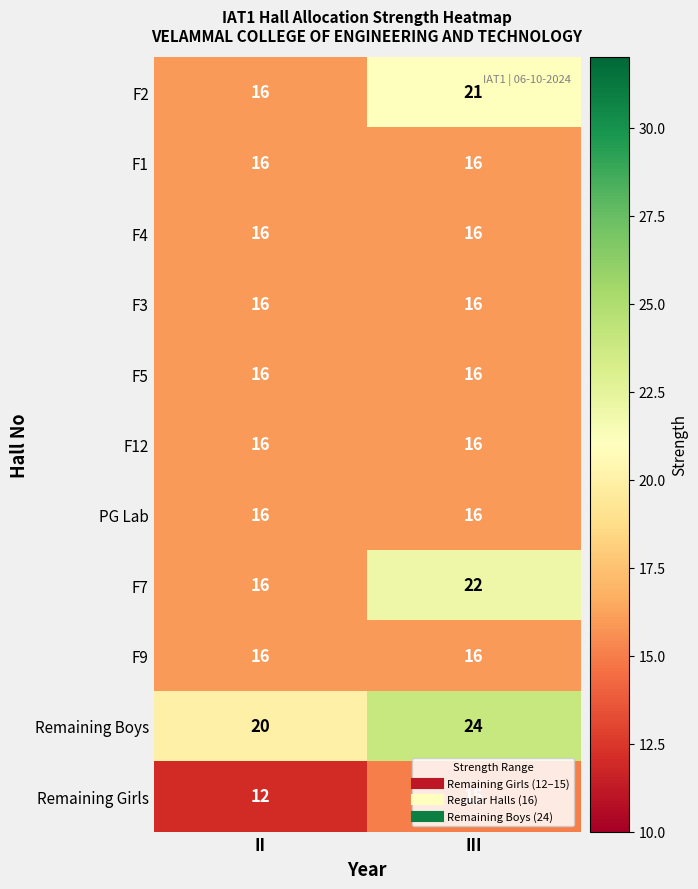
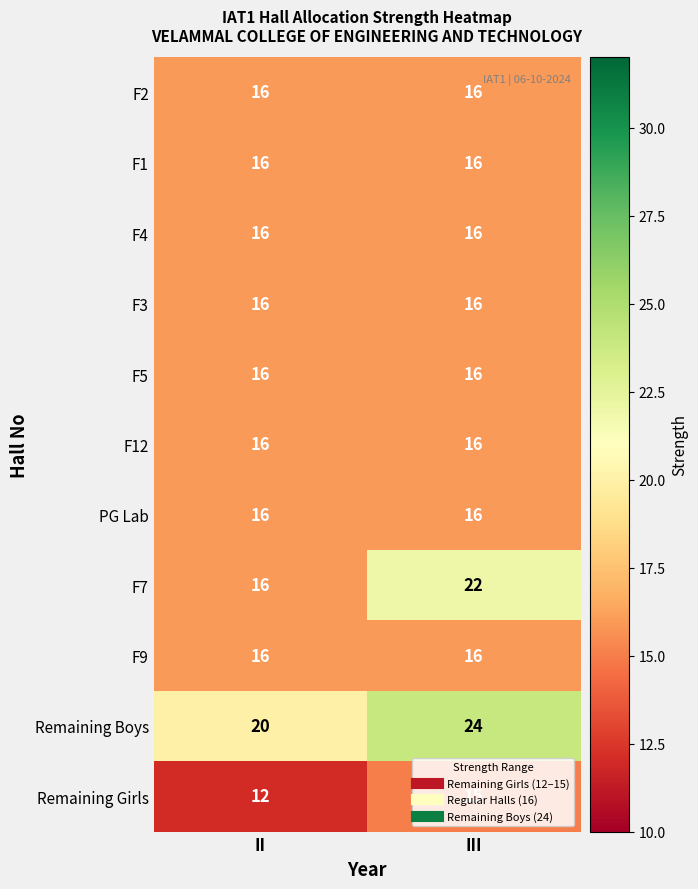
  {
    "F2": {
      "II": 16,
-     "III": 21
+     "III": 16
    },
    "F1": {
      "II": 16,
      "III": 16
    },
    "F4": {
      "II": 16,
      "III": 16
    },
    "F3": {
      "II": 16,
      "III": 16
    },
    "F5": {
      "II": 16,
      "III": 16
    },
    "F12": {
      "II": 16,
      "III": 16
    },
    "PG Lab": {
      "II": 16,
      "III": 16
    },
    "F7": {
      "II": 16,
      "III": 22
    },
    "F9": {
      "II": 16,
      "III": 16
    },
    "Remaining Boys": {
      "II": 20,
      "III": 24
    },
    "Remaining Girls": {
      "II": 12
    }
  }
